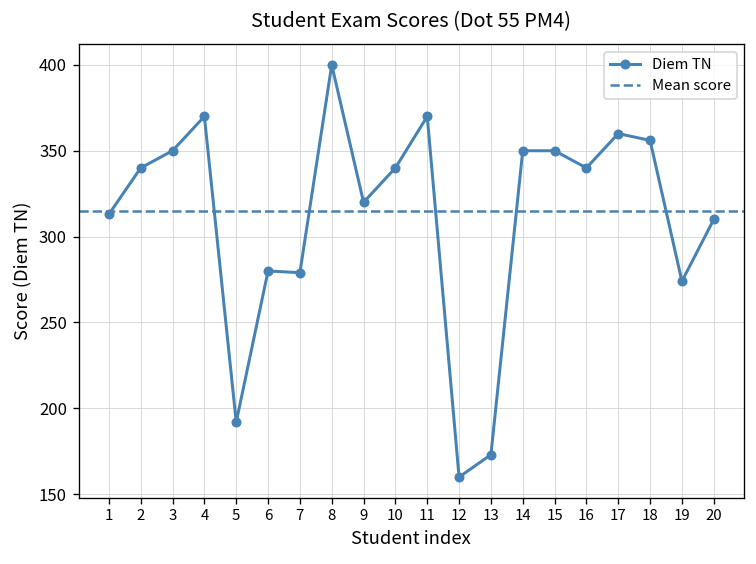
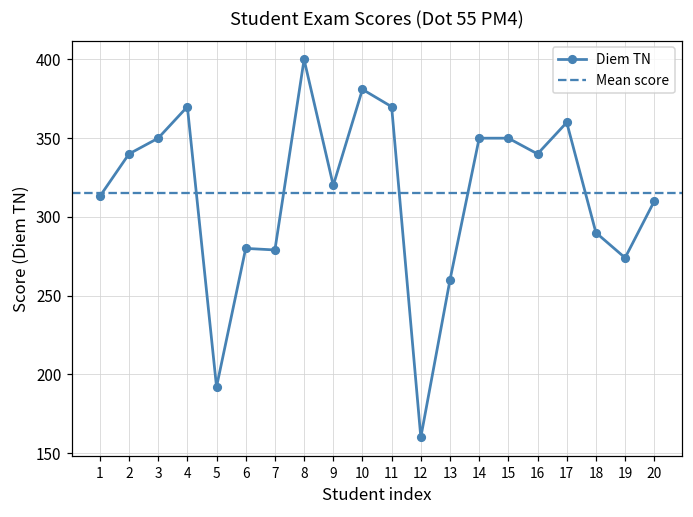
  {
    "1": 313,
    "2": 340,
    "3": 350,
    "4": 370,
    "5": 192,
    "6": 280,
    "7": 279,
    "8": 400,
    "9": 320,
-   "10": 340,
+   "10": 381,
    "11": 370,
    "12": 160,
-   "13": 173,
+   "13": 260,
    "14": 350,
    "15": 350,
    "16": 340,
    "17": 360,
-   "18": 356,
+   "18": 290,
    "19": 274,
    "20": 310
  }
